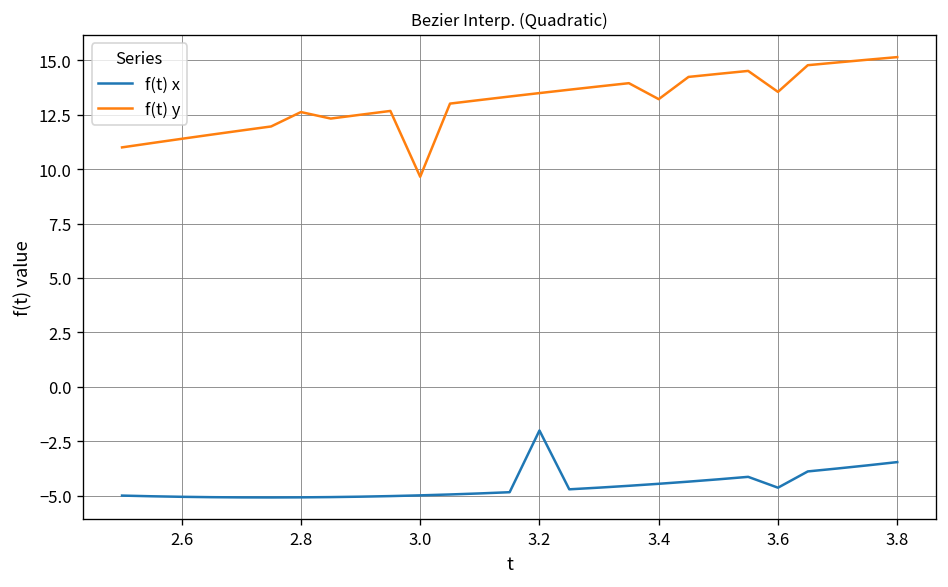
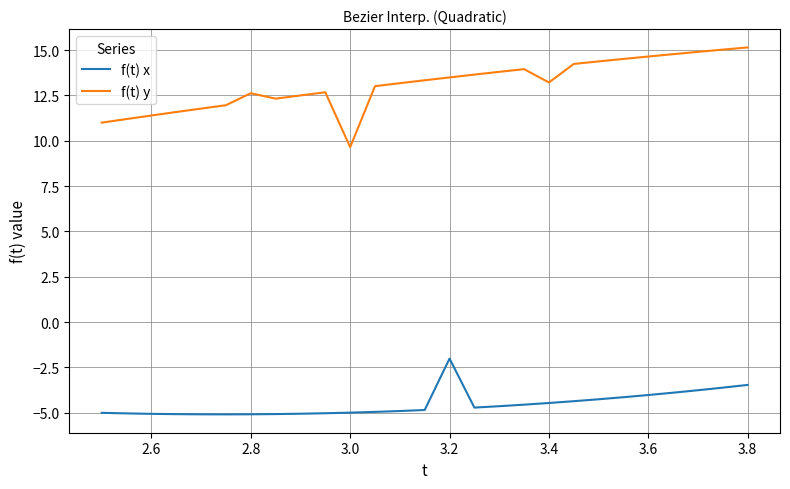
  {
    "f(t) x": {
      "2.6": -5.1,
      "2.8": -5.1,
      "3.0": -5.0,
      "3.2": -2.0,
      "3.4": -4.5,
-     "3.6": -4.6,
+     "3.6": -4.0,
      "3.8": -3.5
    },
    "f(t) y": {
      "2.6": 11.4,
      "2.8": 12.6,
      "3.0": 9.6,
      "3.2": 13.5,
      "3.4": 13.2,
-     "3.6": 13.5,
+     "3.6": 14.6,
      "3.8": 15.1
    }
  }
